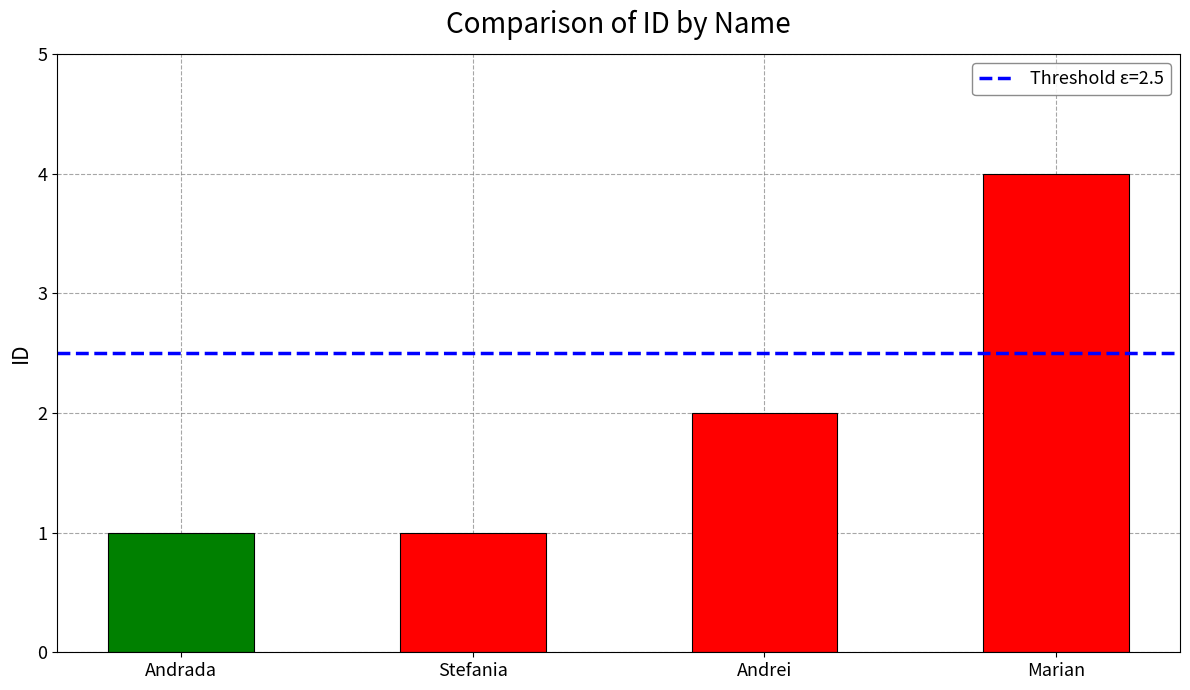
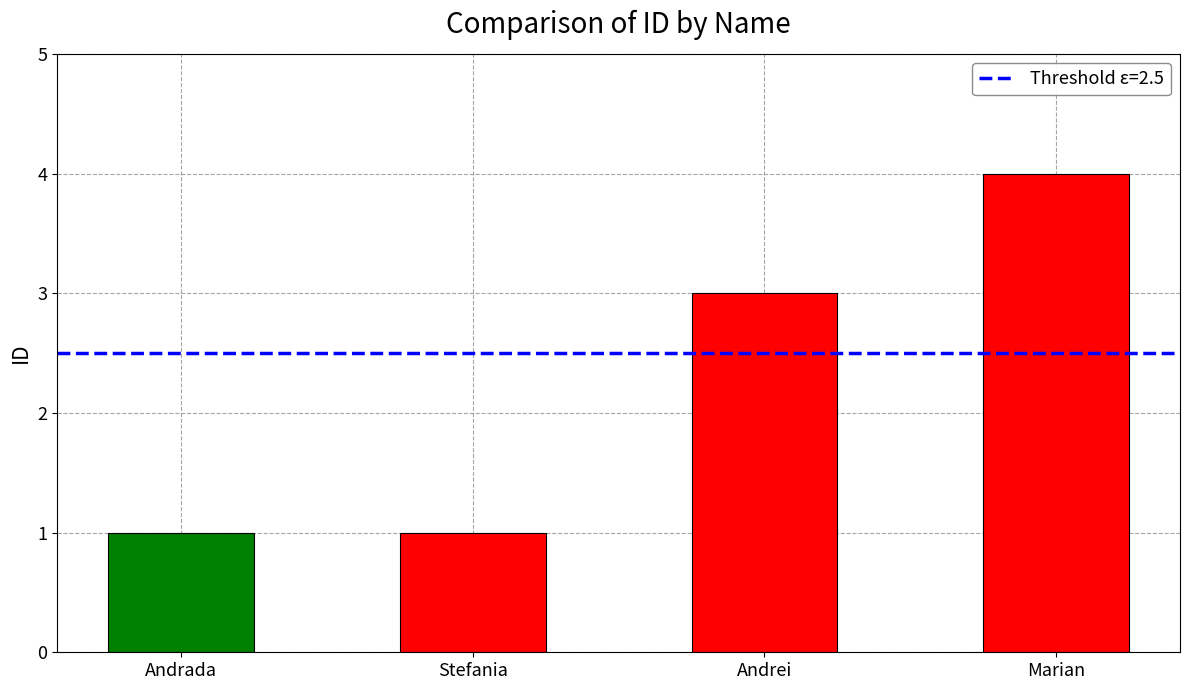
  {
    "Andrada": 1,
    "Stefania": 1,
-   "Andrei": 2,
+   "Andrei": 3,
    "Marian": 4
  }
